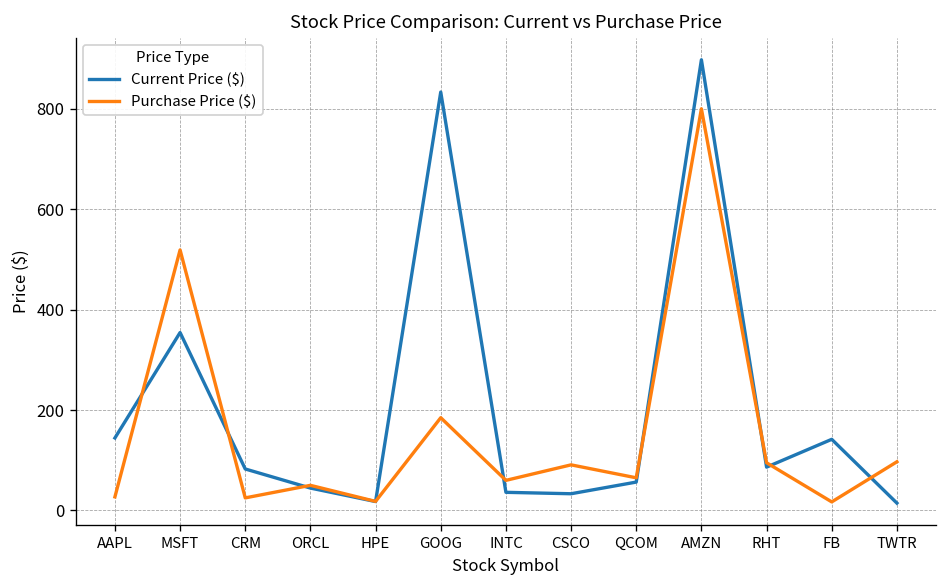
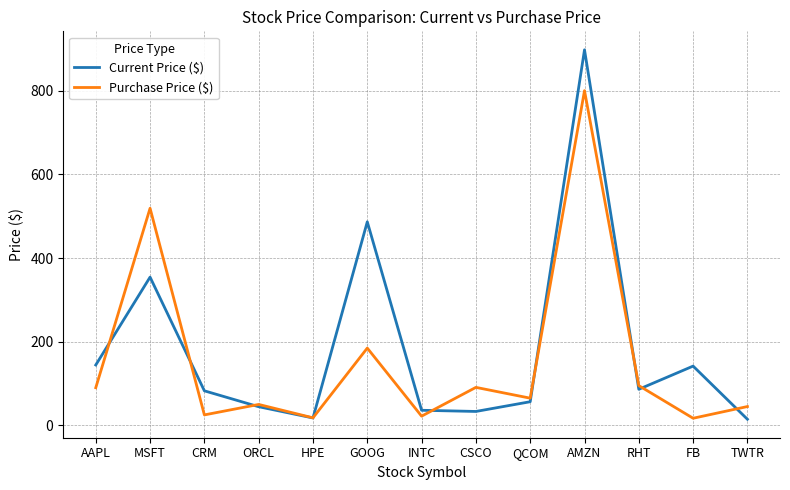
  {
    "Current Price ($)": {
      "AAPL": 140,
      "MSFT": 350,
      "CRM": 80,
-     "GOOG": 830,
+     "GOOG": 490,
      "INTC": 40,
      "CSCO": 30,
      "QCOM": 60,
      "AMZN": 900,
      "RHT": 90,
      "FB": 140,
      "TWTR": 10
    },
    "Purchase Price ($)": {
-     "AAPL": 30,
+     "AAPL": 90,
      "MSFT": 520,
      "CRM": 30,
      "GOOG": 180,
-     "INTC": 60,
+     "INTC": 20,
      "CSCO": 90,
      "QCOM": 70,
      "AMZN": 800,
      "RHT": 100,
      "FB": 20,
-     "TWTR": 100
+     "TWTR": 50
    }
  }
